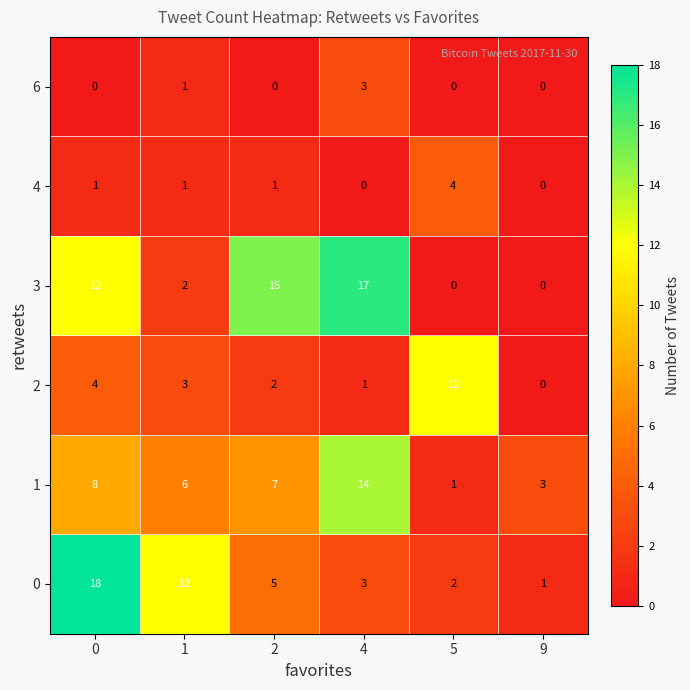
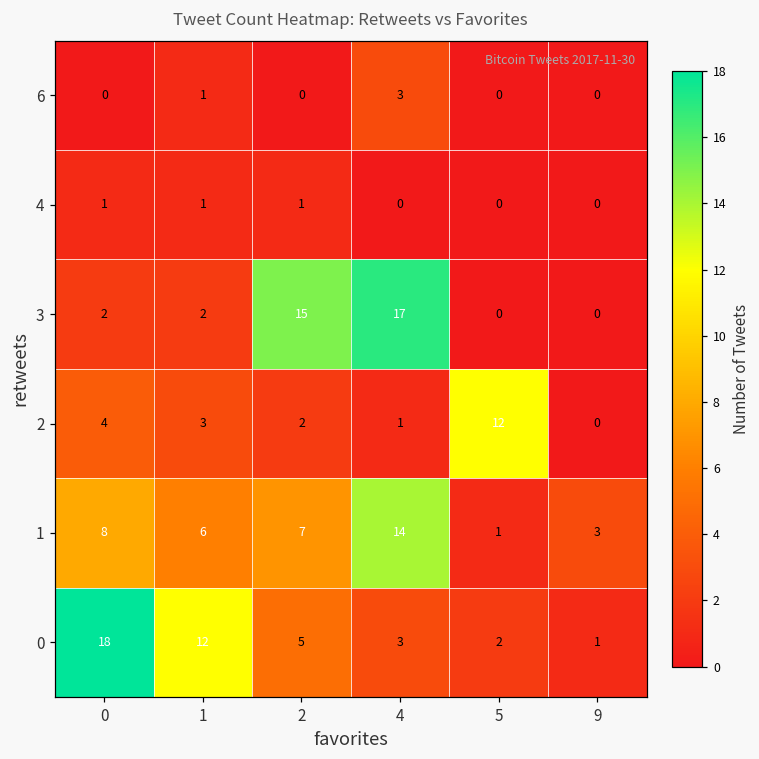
  {
    "6": {
      "0": 0,
      "1": 1,
      "2": 0,
      "4": 3,
      "5": 0
    },
    "4": {
      "0": 1,
      "1": 1,
      "2": 1,
      "4": 0,
-     "5": 4,
+     "5": 0,
      "9": 0
    },
    "3": {
-     "0": 12,
+     "0": 2,
      "1": 2,
      "2": 15,
      "4": 17,
      "5": 0,
      "9": 0
    },
    "2": {
      "0": 4,
      "1": 3,
      "2": 2,
      "4": 1,
      "5": 12,
      "9": 0
    },
    "1": {
      "0": 8,
      "1": 6,
      "2": 7,
      "4": 14,
      "5": 1,
      "9": 3
    },
    "0": {
      "0": 18,
      "1": 12,
      "2": 5,
      "4": 3,
      "5": 2,
      "9": 1
    }
  }
